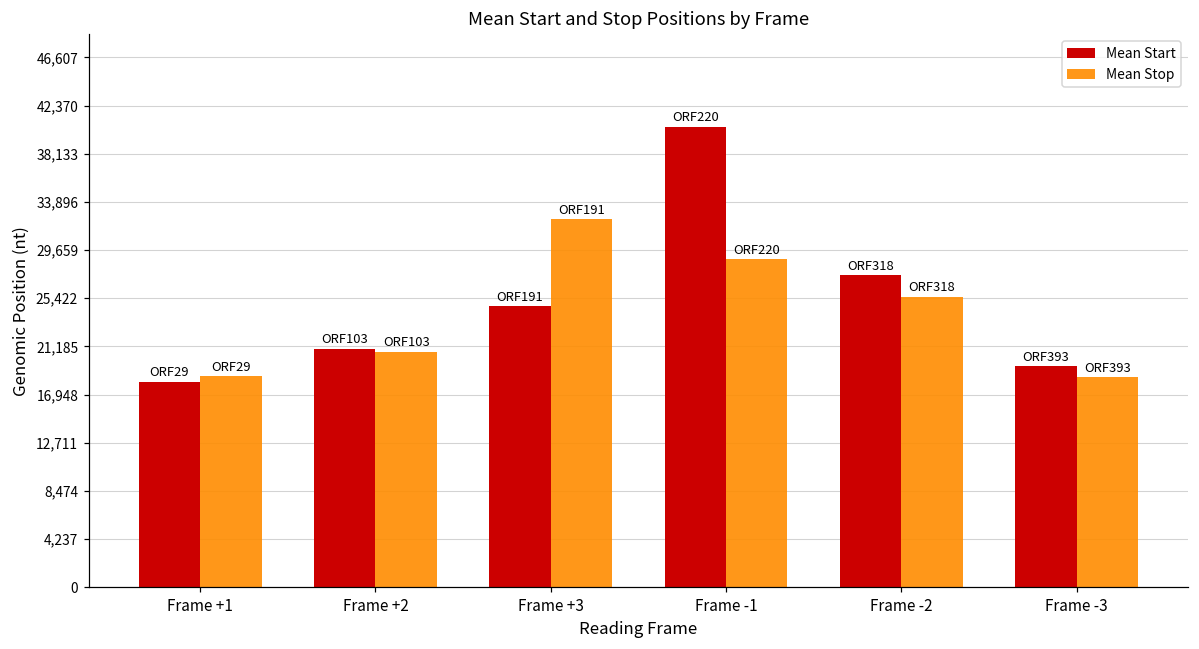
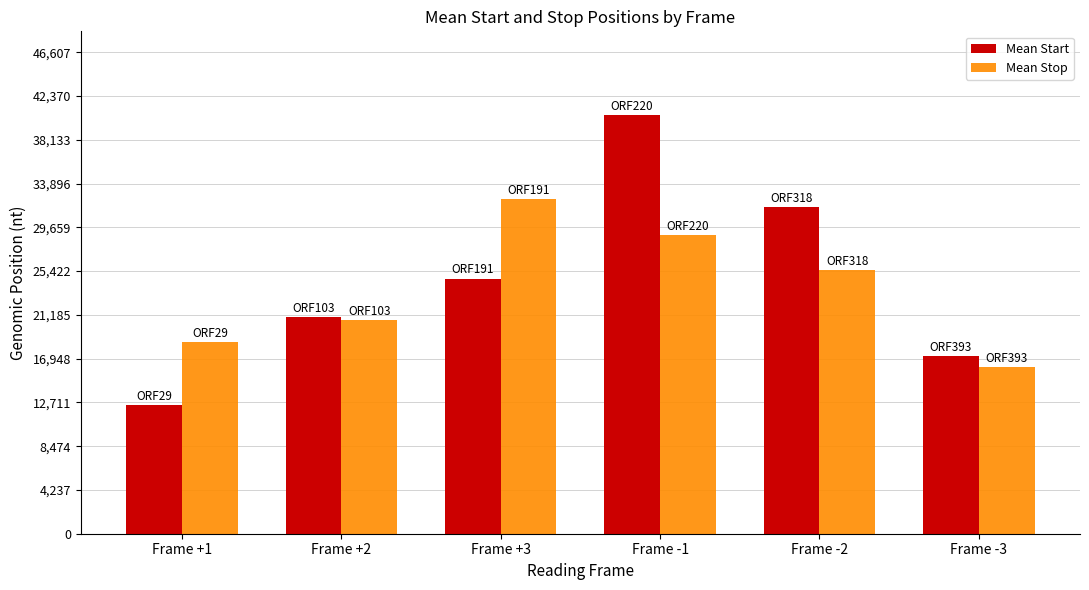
  {
    "Mean Start": {
-     "Frame +1": "18,100",
+     "Frame +1": "12,500",
      "Frame +2": "21,000",
      "Frame +3": "24,700",
      "Frame -1": "40,500",
-     "Frame -2": "27,500",
-     "Frame -3": "19,400"
+     "Frame -2": "31,600",
+     "Frame -3": "17,200"
    },
    "Mean Stop": {
      "Frame +1": "18,500",
      "Frame +2": "20,700",
      "Frame +3": "32,400",
      "Frame -1": "28,900",
      "Frame -2": "25,600",
-     "Frame -3": "18,500"
+     "Frame -3": "16,100"
    }
  }
